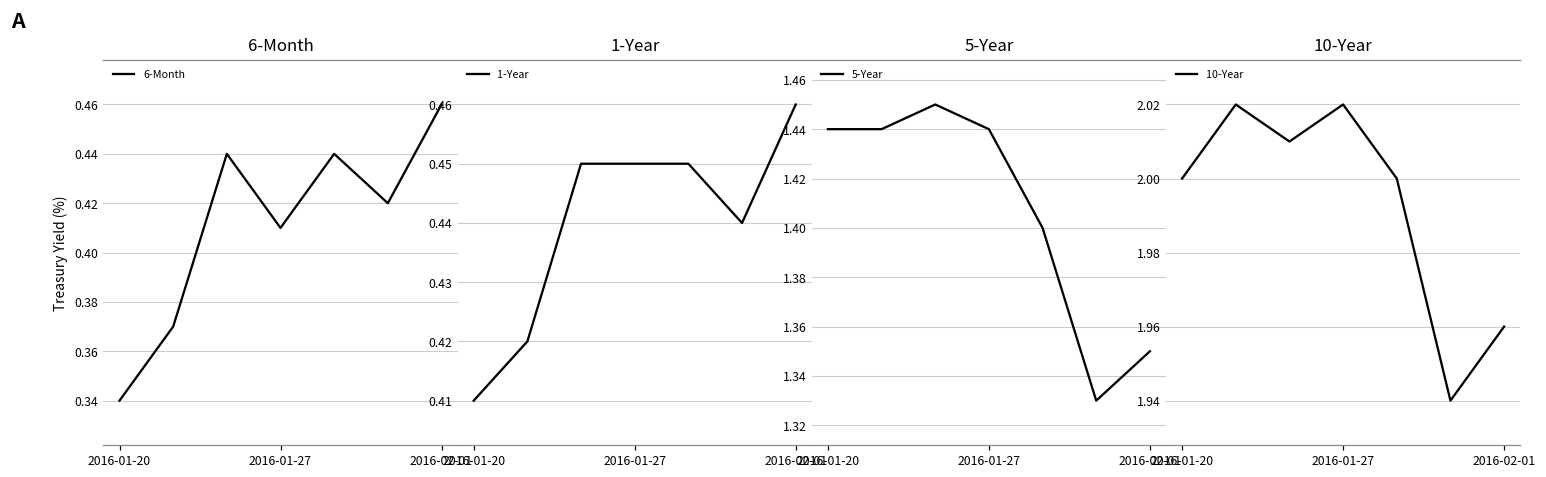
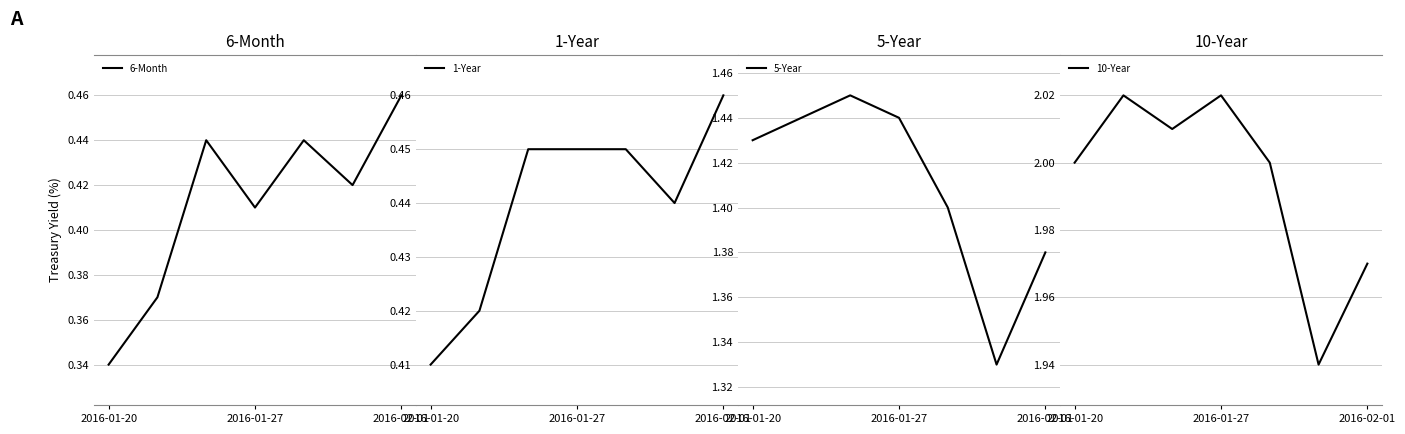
  {
    "6-Month": {
      "2016-01-20": 0.340,
      "2016-01-27": 0.410,
      "2016-02-01": 0.460
    },
    "1-Year": {
      "2016-01-20": 0.410,
      "2016-01-27": 0.450,
      "2016-02-01": 0.460
    },
    "5-Year": {
-     "2016-01-20": 1.44,
+     "2016-01-20": 1.43,
      "2016-01-27": 1.44,
-     "2016-02-01": 1.35
+     "2016-02-01": 1.38
    },
    "10-Year": {
      "2016-01-20": 2.00,
      "2016-01-27": 2.02,
-     "2016-02-01": 1.96
+     "2016-02-01": 1.97
    }
  }
